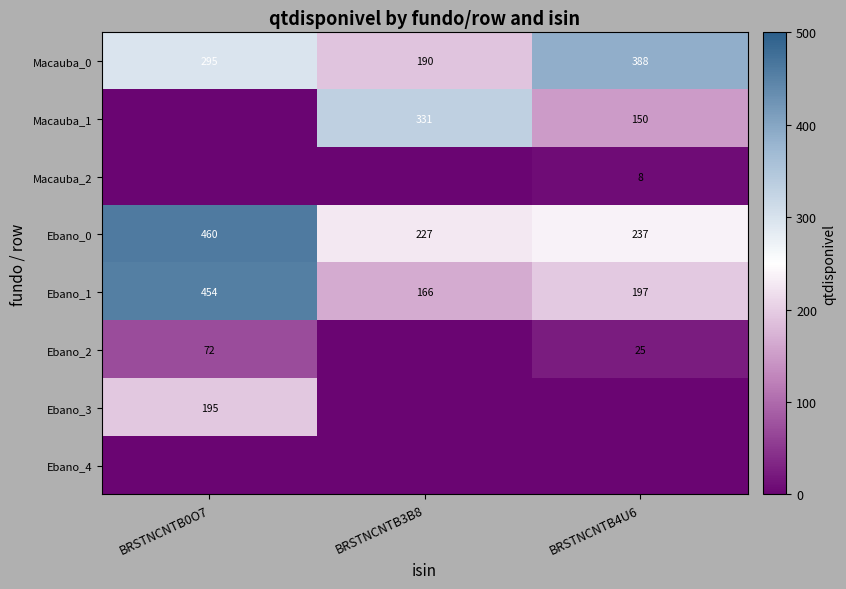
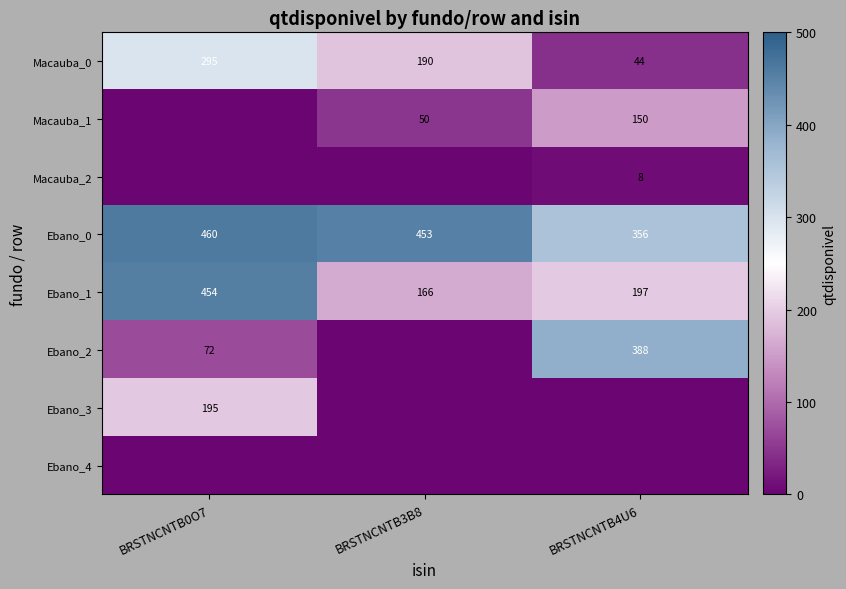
  {
    "Macauba_0": {
      "BRSTNCNTB3B8": 190,
-     "BRSTNCNTB4U6": 388
+     "BRSTNCNTB4U6": 44
    },
    "Macauba_1": {
-     "BRSTNCNTB3B8": 331,
+     "BRSTNCNTB3B8": 50,
      "BRSTNCNTB4U6": 150
    },
    "Macauba_2": {
      "BRSTNCNTB4U6": 8
    },
    "Ebano_0": {
      "BRSTNCNTB0O7": 460,
-     "BRSTNCNTB3B8": 227,
-     "BRSTNCNTB4U6": 237
+     "BRSTNCNTB3B8": 453,
+     "BRSTNCNTB4U6": 356
    },
    "Ebano_1": {
      "BRSTNCNTB0O7": 454,
      "BRSTNCNTB3B8": 166,
      "BRSTNCNTB4U6": 197
    },
    "Ebano_2": {
      "BRSTNCNTB0O7": 72,
-     "BRSTNCNTB4U6": 25
+     "BRSTNCNTB4U6": 388
    },
    "Ebano_3": {
      "BRSTNCNTB0O7": 195
    }
  }
